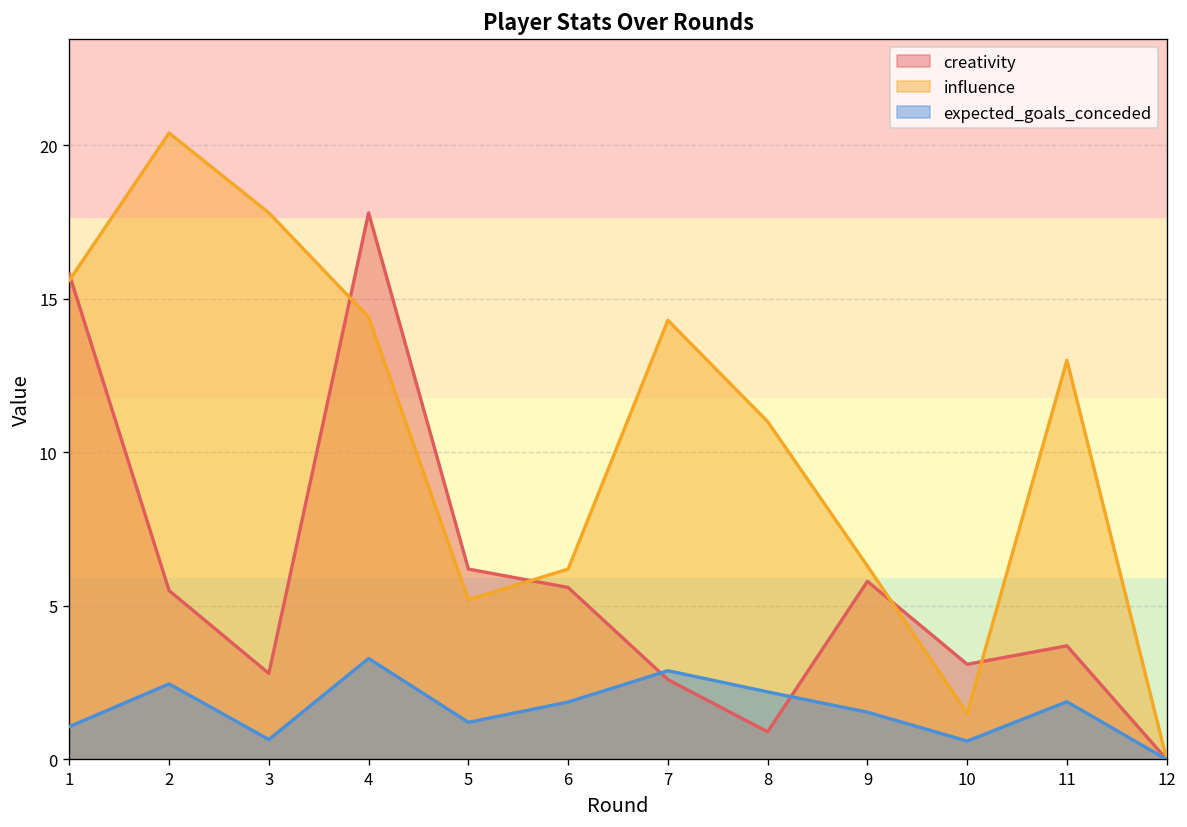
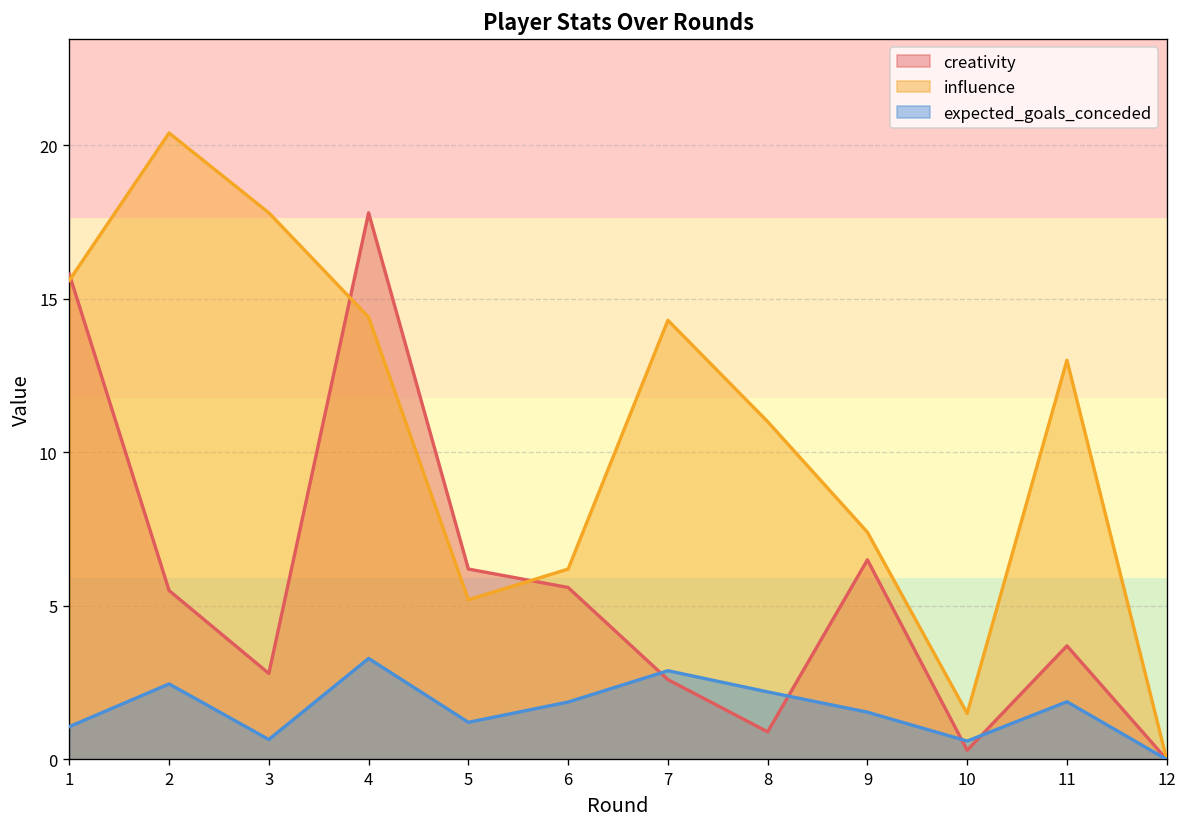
  {
    "creativity": {
      "1": 15.8,
      "2": 5.5,
      "3": 2.8,
      "4": 17.8,
      "5": 6.2,
      "6": 5.6,
      "7": 2.6,
      "8": 0.9,
-     "9": 5.8,
-     "10": 3.1,
+     "9": 6.5,
+     "10": 0.3,
      "11": 3.7
    },
    "influence": {
      "1": 15.6,
      "2": 20.4,
      "3": 17.8,
      "4": 14.4,
      "5": 5.2,
      "6": 6.2,
      "7": 14.3,
      "8": 11.0,
-     "9": 6.3,
+     "9": 7.4,
      "10": 1.5,
      "11": 13.0
    },
    "expected_goals_conceded": {
      "1": 1.1,
      "2": 2.5,
      "3": 0.7,
      "4": 3.3,
      "5": 1.2,
      "6": 1.9,
      "7": 2.9,
      "8": 2.2,
      "9": 1.5,
      "10": 0.6,
      "11": 1.9
    }
  }
